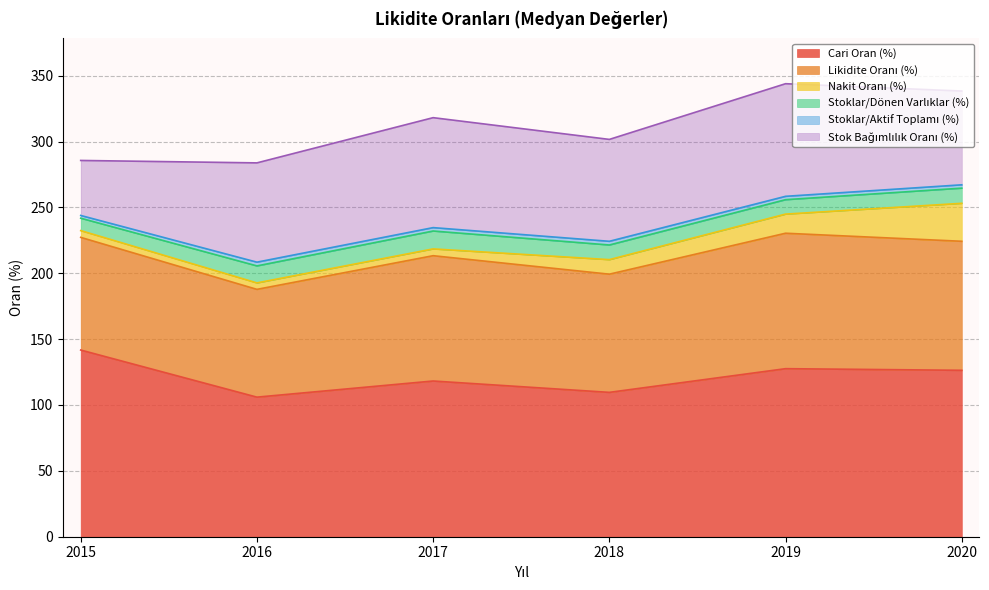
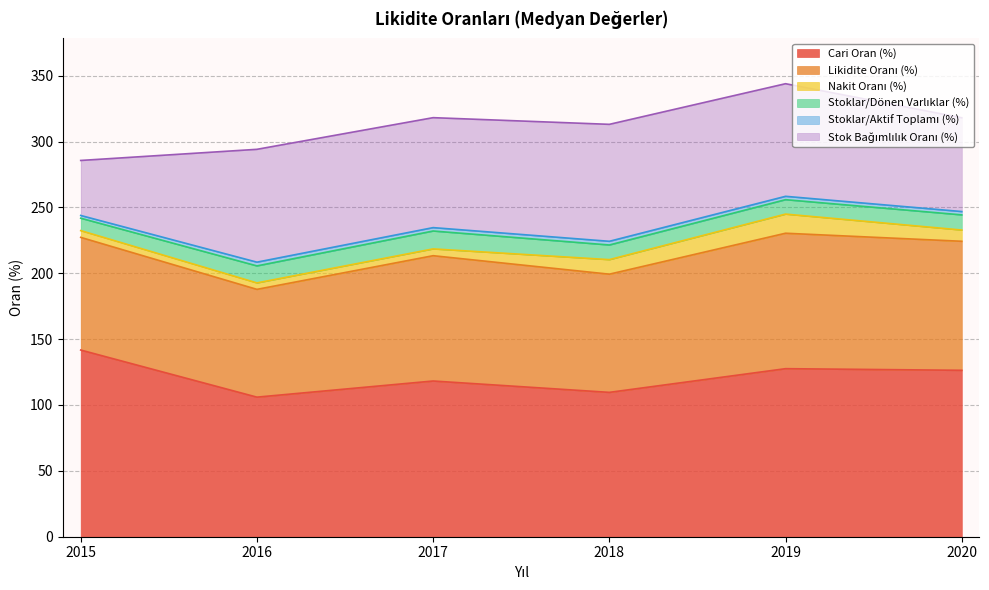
  {
    "Nakit Oranı (%)": {
      "2015": 5,
      "2016": 5,
      "2017": 5,
      "2018": 11,
      "2019": 15,
-     "2020": 29
+     "2020": 9
    },
    "Stoklar/Dönen Varlıklar (%)": {
      "2015": 9,
      "2016": 13,
      "2017": 14,
      "2018": 11,
      "2019": 11,
      "2020": 12
    },
    "Stoklar/Aktif Toplamı (%)": {
      "2015": 2,
      "2016": 3,
      "2017": 3,
      "2018": 3,
      "2019": 3,
      "2020": 3
    },
    "Stok Bağımlılık Oranı (%)": {
      "2015": 42,
-     "2016": 75,
+     "2016": 86,
      "2017": 83,
-     "2018": 77,
+     "2018": 89,
      "2019": 85
    }
  }
